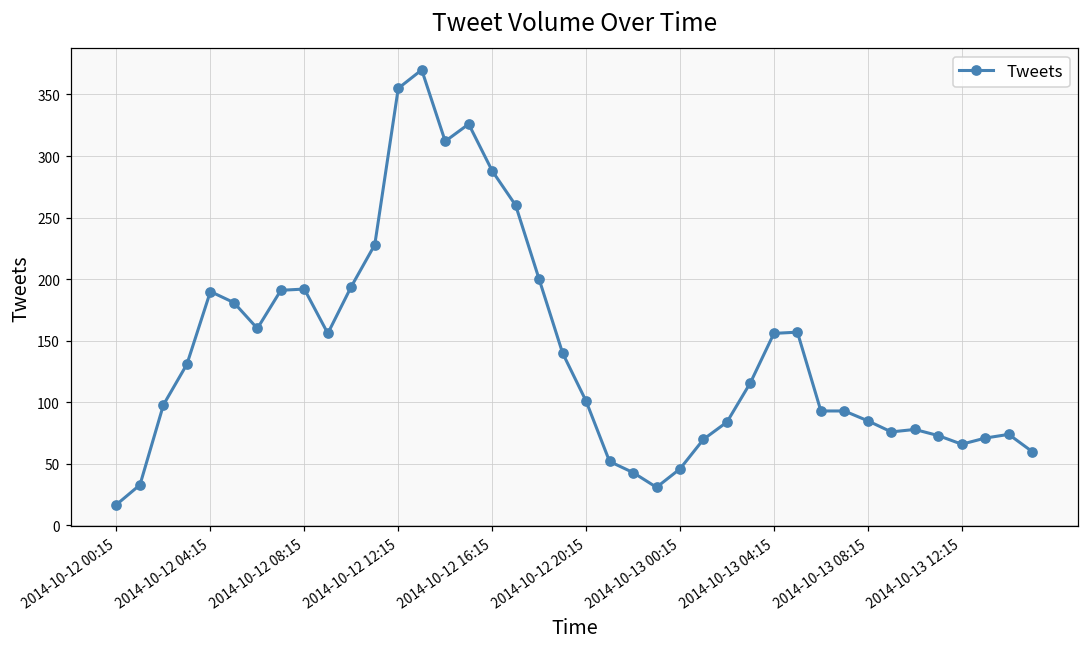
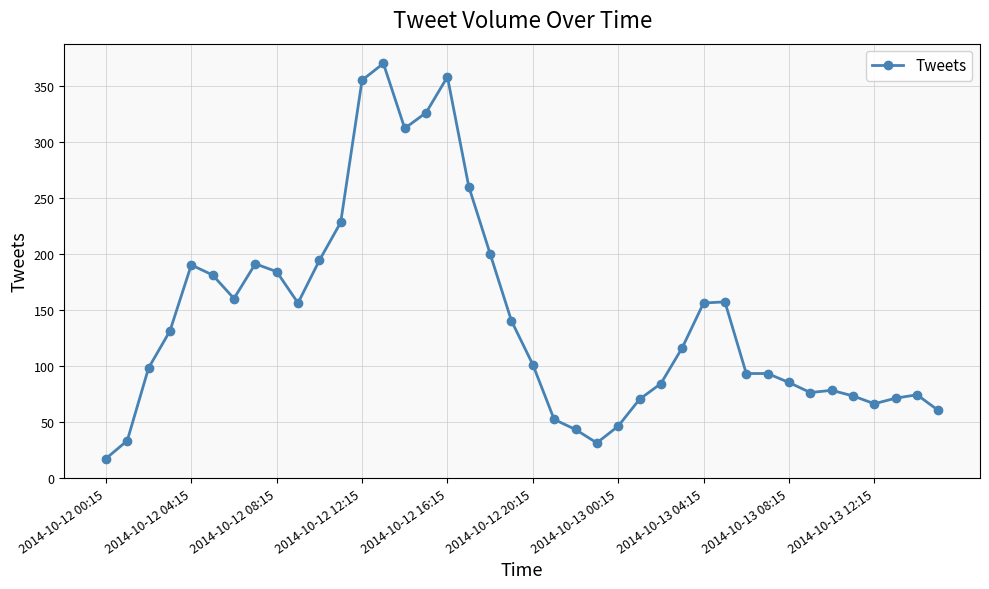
  {
    "2014-10-12 00:15": 17,
    "2014-10-12 04:15": 190,
-   "2014-10-12 08:15": 192,
+   "2014-10-12 08:15": 184,
    "2014-10-12 12:15": 355,
-   "2014-10-12 16:15": 288,
+   "2014-10-12 16:15": 358,
    "2014-10-12 20:15": 101,
    "2014-10-13 00:15": 46,
    "2014-10-13 04:15": 156,
    "2014-10-13 08:15": 85,
    "2014-10-13 12:15": 66
  }
